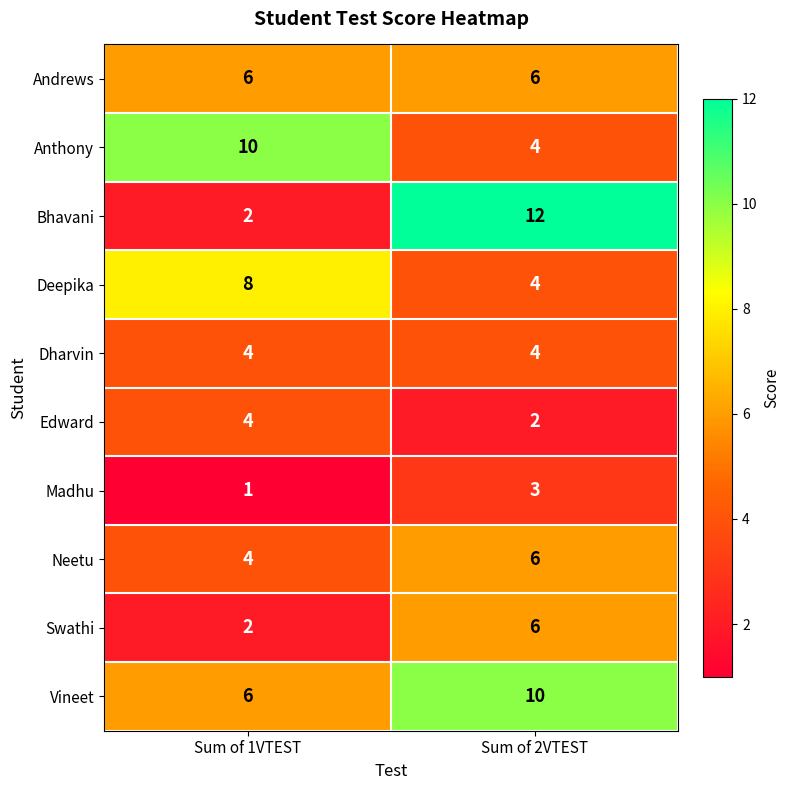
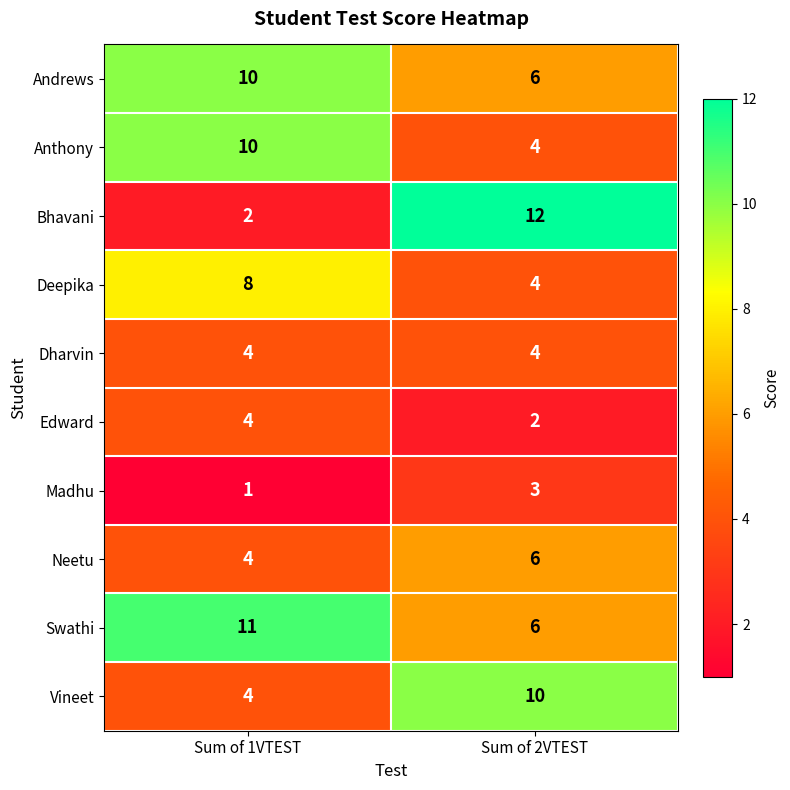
  {
    "Andrews": {
-     "Sum of 1VTEST": 6,
+     "Sum of 1VTEST": 10,
      "Sum of 2VTEST": 6
    },
    "Anthony": {
      "Sum of 1VTEST": 10,
      "Sum of 2VTEST": 4
    },
    "Bhavani": {
      "Sum of 1VTEST": 2,
      "Sum of 2VTEST": 12
    },
    "Deepika": {
      "Sum of 1VTEST": 8,
      "Sum of 2VTEST": 4
    },
    "Dharvin": {
      "Sum of 1VTEST": 4,
      "Sum of 2VTEST": 4
    },
    "Edward": {
      "Sum of 1VTEST": 4,
      "Sum of 2VTEST": 2
    },
    "Madhu": {
      "Sum of 1VTEST": 1,
      "Sum of 2VTEST": 3
    },
    "Neetu": {
      "Sum of 1VTEST": 4,
      "Sum of 2VTEST": 6
    },
    "Swathi": {
-     "Sum of 1VTEST": 2,
+     "Sum of 1VTEST": 11,
      "Sum of 2VTEST": 6
    },
    "Vineet": {
-     "Sum of 1VTEST": 6,
+     "Sum of 1VTEST": 4,
      "Sum of 2VTEST": 10
    }
  }
